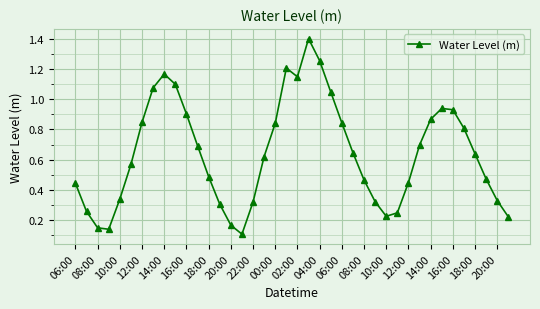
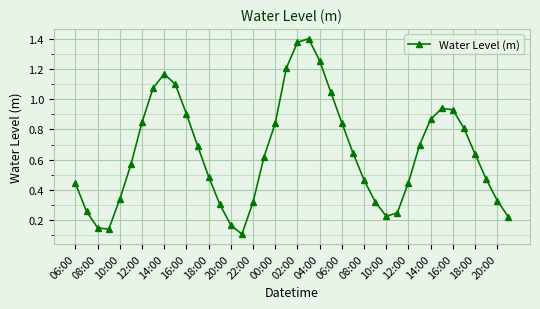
  {
    "22:00": 0.32,
    "00:00": 0.84,
-   "02:00": 1.15,
+   "02:00": 1.38,
    "04:00": 1.26
  }
